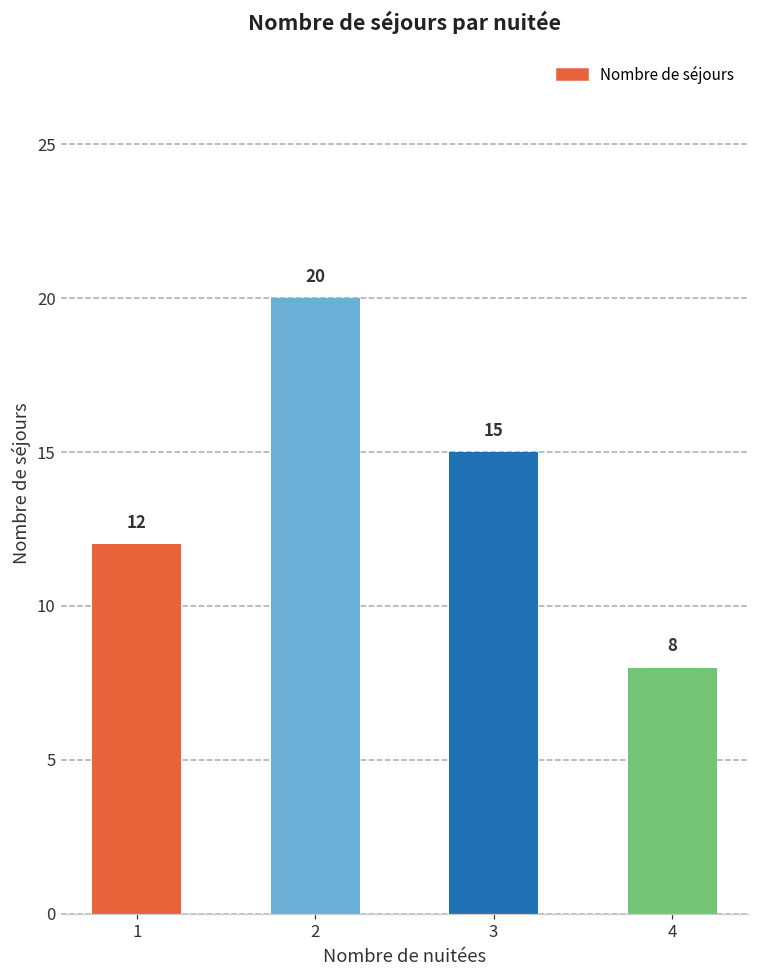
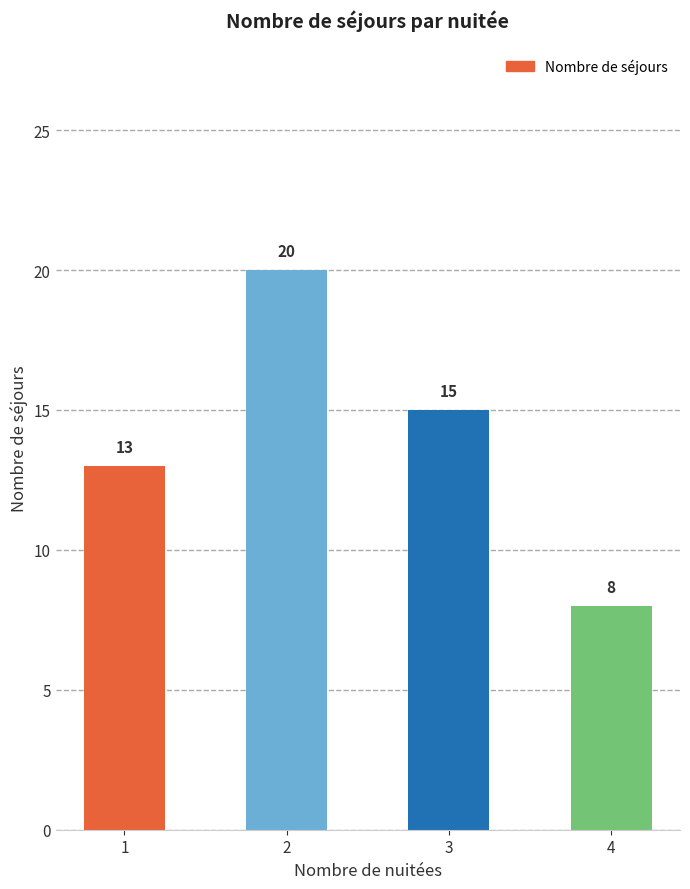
  {
-   "1": 12,
+   "1": 13,
    "2": 20,
    "3": 15,
    "4": 8
  }
